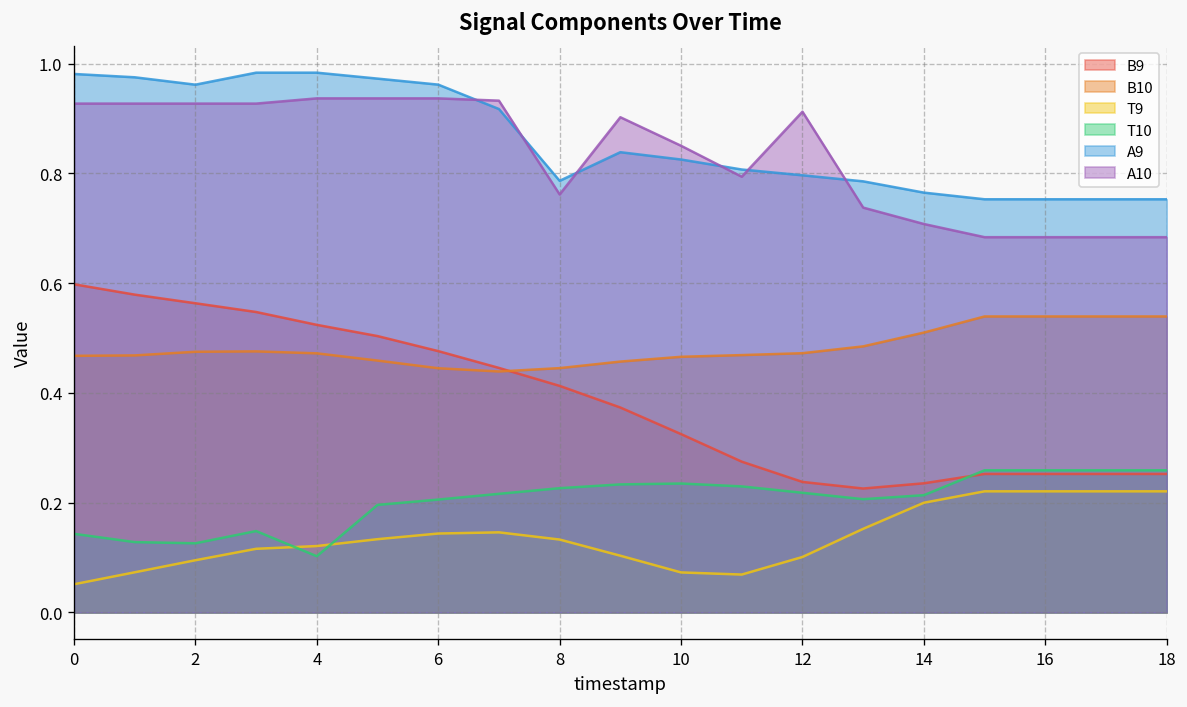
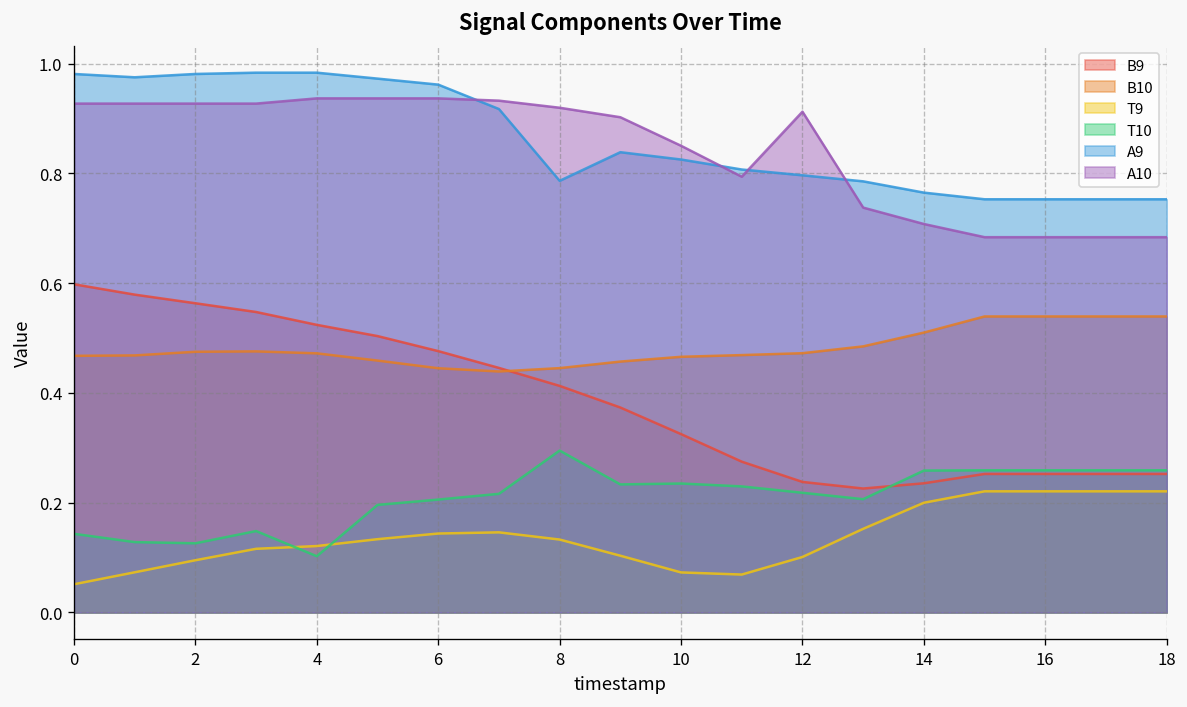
  {
    "T10": {
      "0": 0.14,
      "2": 0.13,
      "4": 0.10,
      "6": 0.21,
-     "8": 0.23,
+     "8": 0.29,
      "10": 0.23,
      "12": 0.22,
-     "14": 0.21,
+     "14": 0.26,
      "16": 0.26,
      "18": 0.26
    },
    "A9": {
      "0": 0.98,
-     "2": 0.96,
+     "2": 0.98,
      "4": 0.98,
      "6": 0.96,
      "8": 0.79,
      "10": 0.83,
      "12": 0.80,
      "14": 0.76,
      "16": 0.75,
      "18": 0.75
    },
    "A10": {
      "0": 0.93,
      "2": 0.93,
      "4": 0.94,
      "6": 0.94,
-     "8": 0.76,
+     "8": 0.92,
      "10": 0.85,
      "12": 0.91,
      "14": 0.71,
      "16": 0.68,
      "18": 0.68
    }
  }
